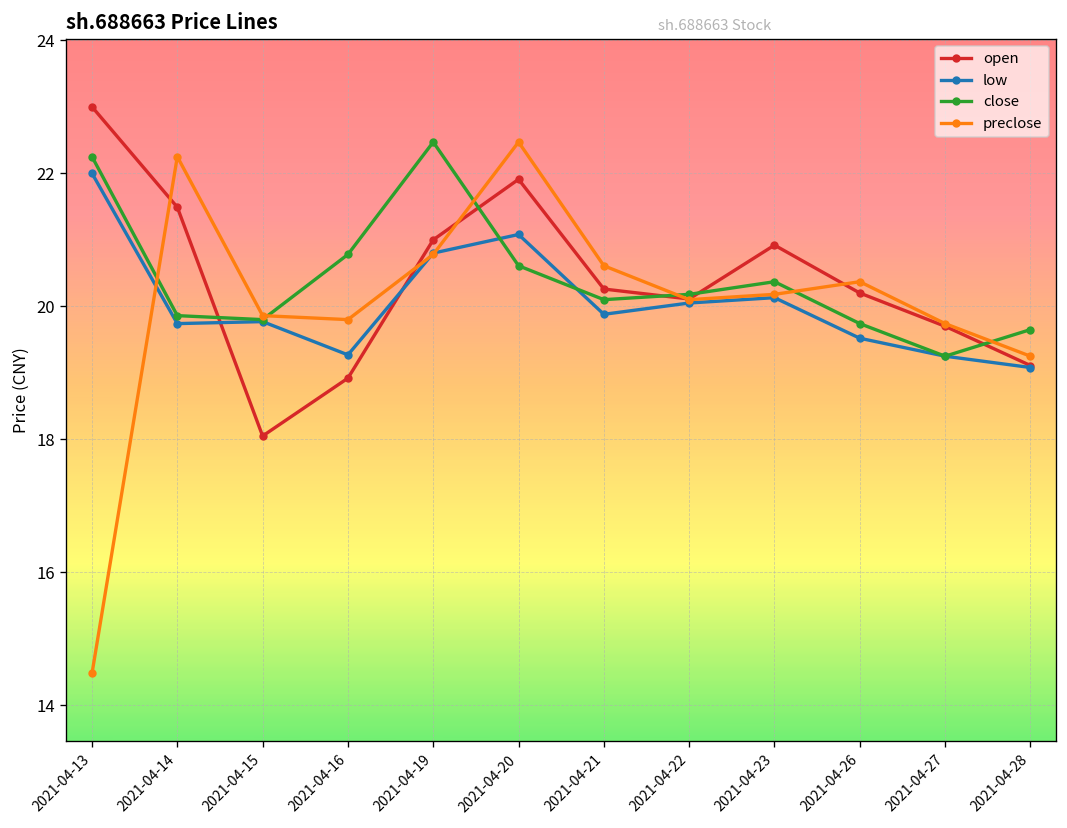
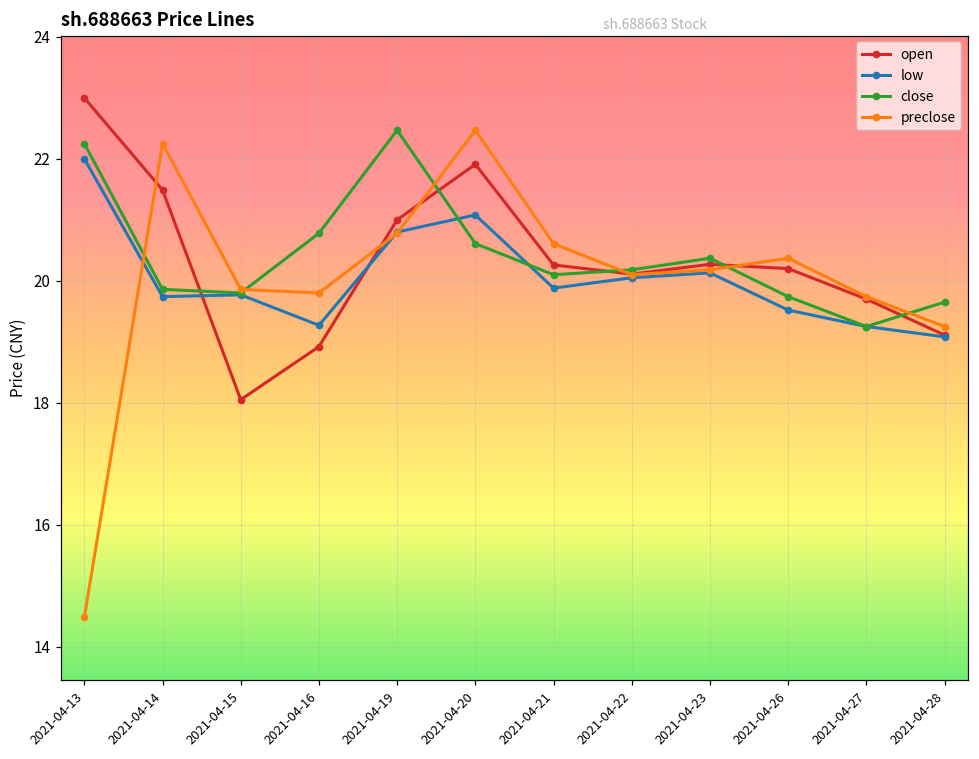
  {
    "open": {
      "2021-04-13": 23.0,
      "2021-04-14": 21.5,
      "2021-04-15": 18.1,
      "2021-04-16": 18.9,
      "2021-04-19": 21.0,
      "2021-04-20": 21.9,
      "2021-04-21": 20.3,
-     "2021-04-23": 20.9,
+     "2021-04-23": 20.3,
      "2021-04-26": 20.2
    },
    "low": {
      "2021-04-13": 22.0,
      "2021-04-14": 19.7,
      "2021-04-16": 19.3,
      "2021-04-20": 21.1,
      "2021-04-21": 19.9,
      "2021-04-22": 20.1,
      "2021-04-23": 20.1,
      "2021-04-26": 19.5
    },
    "close": {
      "2021-04-13": 22.3,
      "2021-04-14": 19.9,
      "2021-04-16": 20.8,
      "2021-04-19": 22.5,
      "2021-04-20": 20.6,
      "2021-04-21": 20.1,
      "2021-04-22": 20.2,
      "2021-04-23": 20.4,
      "2021-04-26": 19.7,
      "2021-04-28": 19.7
    },
    "preclose": {
      "2021-04-13": 14.5,
      "2021-04-14": 22.3,
      "2021-04-15": 19.9,
      "2021-04-16": 19.8,
      "2021-04-20": 22.5,
      "2021-04-21": 20.6,
      "2021-04-23": 20.2,
      "2021-04-26": 20.4,
      "2021-04-28": 19.3
    }
  }
